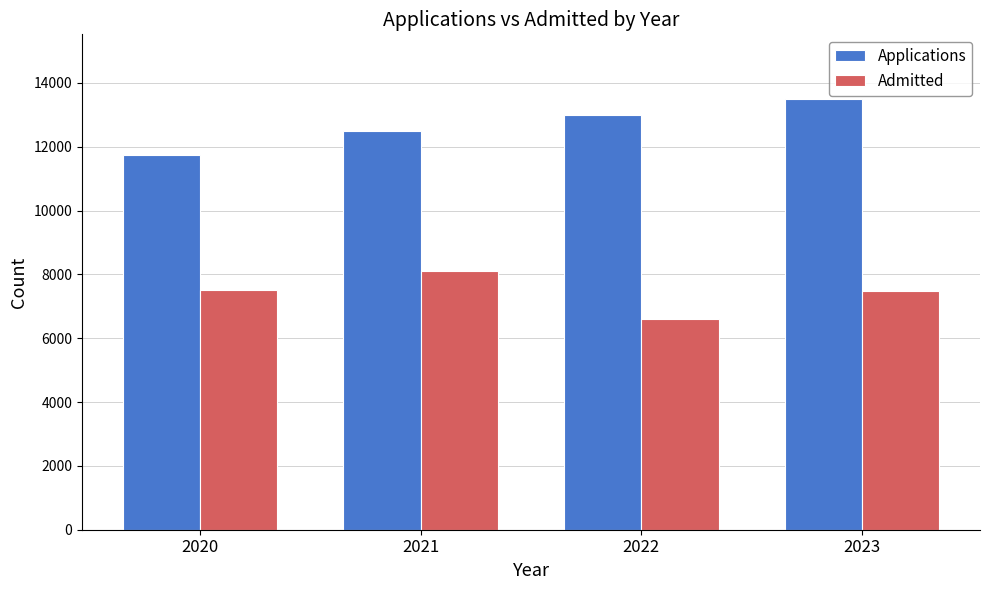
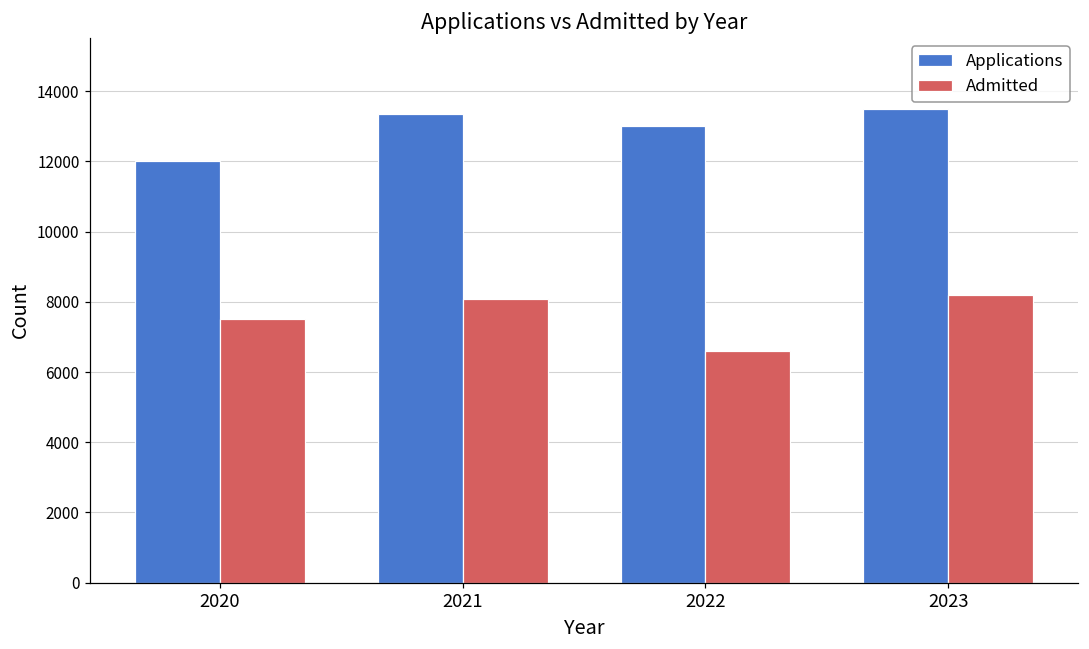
  {
    "Applications": {
-     "2020": 11700,
-     "2021": 12500,
+     "2020": 12000,
+     "2021": 13400,
      "2022": 13000,
      "2023": 13500
    },
    "Admitted": {
      "2020": 7500,
      "2021": 8100,
      "2022": 6600,
-     "2023": 7500
+     "2023": 8200
    }
  }
